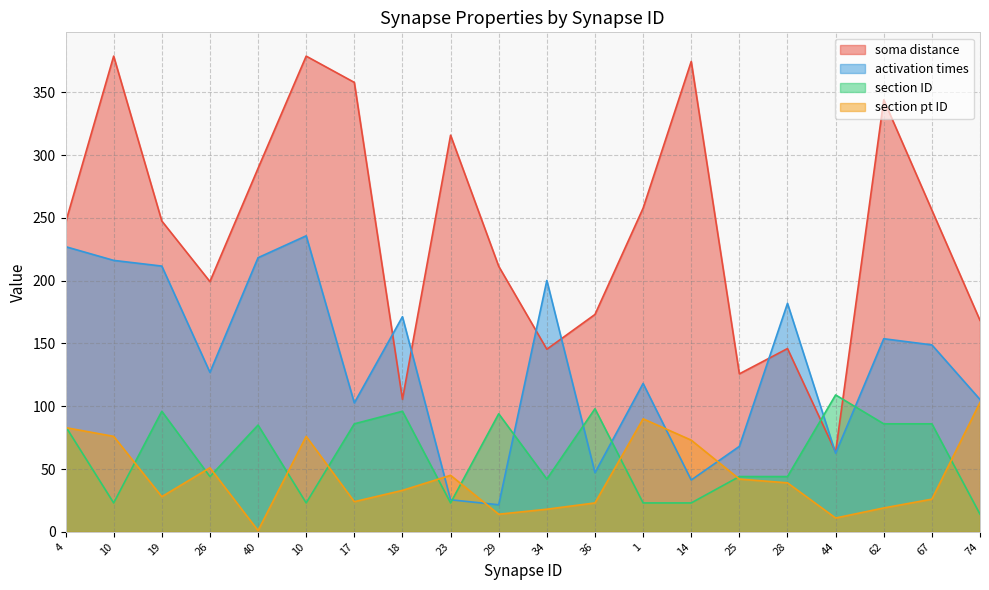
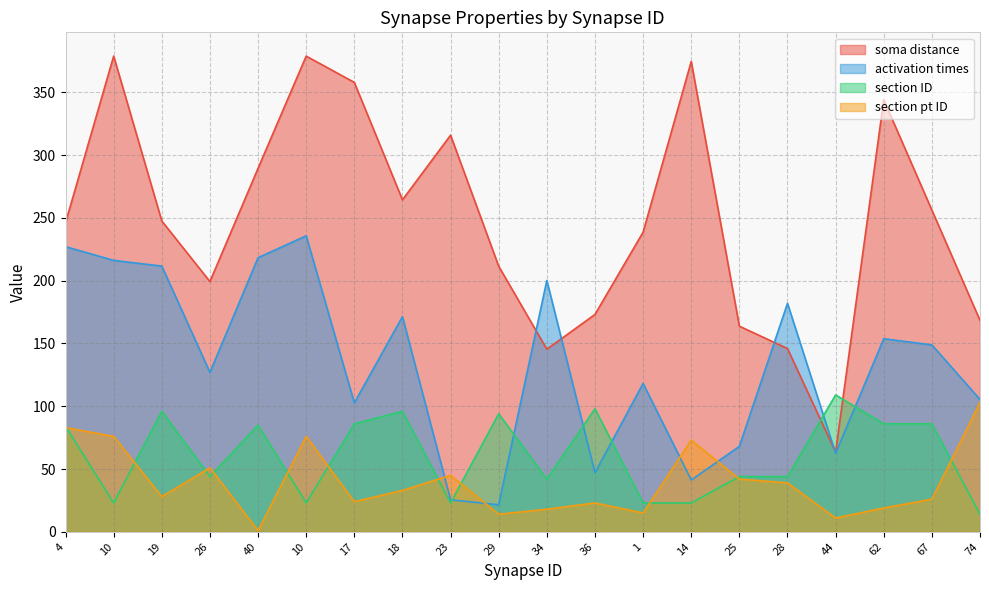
  {
    "soma distance": {
      "4": 246,
      "19": 248,
      "26": 199,
      "40": 289,
      "17": 358,
-     "18": 106,
+     "18": 264,
      "23": 316,
      "29": 211,
      "34": 145,
      "36": 173,
-     "1": 258,
+     "1": 239,
      "14": 375,
-     "25": 126,
+     "25": 164,
      "28": 146,
      "67": 256,
      "74": 168
    },
    "activation times": {
      "4": 227,
      "19": 212,
      "26": 127,
      "40": 218,
      "17": 103,
      "18": 171,
      "23": 26,
      "29": 22,
      "34": 200,
      "36": 47,
      "1": 118,
      "14": 41,
      "25": 68,
      "28": 182,
      "62": 154,
      "67": 149,
      "74": 105
    },
    "section ID": {
      "19": 96,
      "26": 44,
      "40": 85,
      "17": 86,
      "18": 96,
      "23": 23,
      "29": 94,
      "34": 42,
      "36": 98,
      "1": 23,
      "14": 23,
      "28": 44,
      "44": 109,
      "62": 86,
      "67": 86,
      "74": 14
    },
    "section pt ID": {
      "19": 28,
      "26": 51,
      "40": 1,
      "17": 24,
      "18": 33,
      "23": 45,
      "29": 14,
      "34": 18,
      "36": 23,
-     "1": 90,
+     "1": 15,
      "14": 73,
      "28": 39,
      "44": 11,
      "62": 19,
      "67": 26,
      "74": 103
    }
  }
